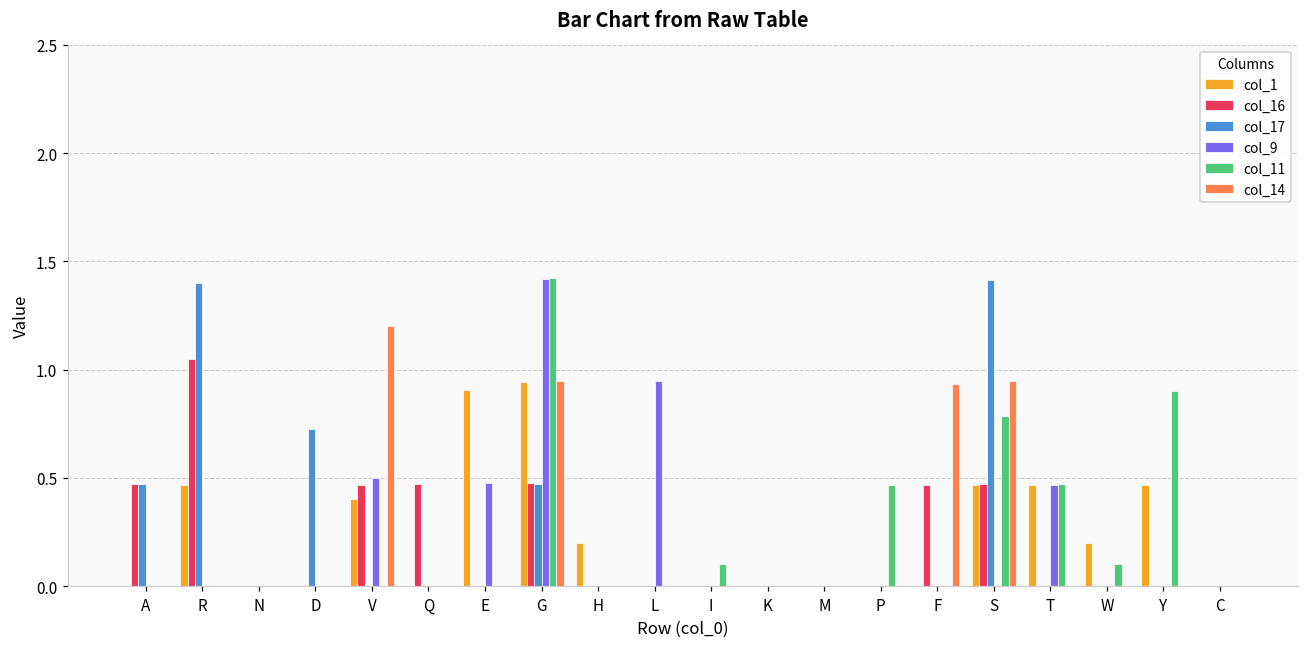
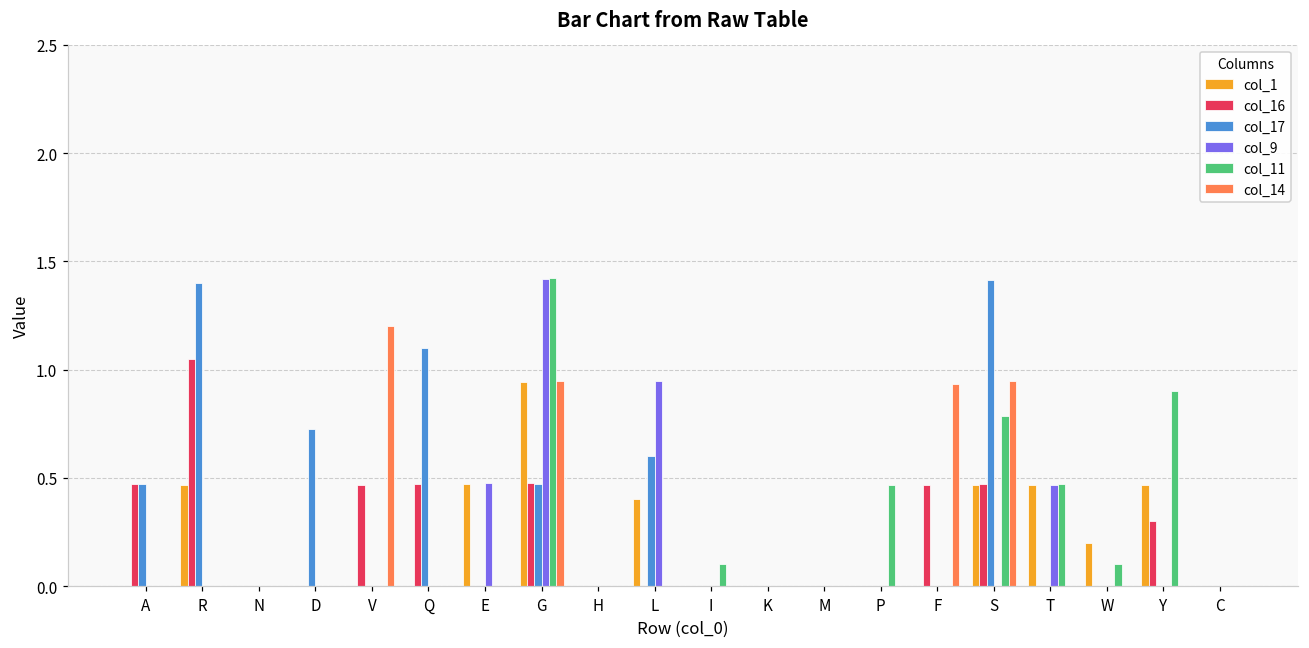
  {
    "col_1": {
      "A": 0.00,
      "R": 0.47,
      "N": 0.00,
      "D": 0.00,
-     "V": 0.4,
+     "V": 0.0,
      "Q": 0.00,
-     "E": 0.90,
+     "E": 0.47,
      "G": 0.94,
-     "H": 0.2,
-     "L": 0.0,
+     "H": 0.0,
+     "L": 0.4,
      "I": 0.00,
      "K": 0.00,
      "M": 0.00,
      "P": 0.00,
      "F": 0.00,
      "S": 0.47,
      "T": 0.47,
      "W": 0.20,
      "Y": 0.47,
      "C": 0.00
    },
    "col_16": {
      "A": 0.47,
      "R": 1.05,
      "N": 0.0,
      "D": 0.0,
      "V": 0.47,
      "Q": 0.47,
      "E": 0.0,
      "G": 0.48,
      "H": 0.0,
      "L": 0.0,
      "I": 0.0,
      "K": 0.0,
      "M": 0.0,
      "P": 0.0,
      "F": 0.47,
      "S": 0.47,
      "T": 0.0,
      "W": 0.0,
-     "Y": 0.0,
+     "Y": 0.3,
      "C": 0.0
    },
    "col_17": {
      "A": 0.47,
      "R": 1.4,
      "N": 0.0,
      "D": 0.73,
      "V": 0.0,
-     "Q": 0.0,
+     "Q": 1.1,
      "E": 0.0,
      "G": 0.47,
      "H": 0.0,
-     "L": 0.0,
+     "L": 0.6,
      "I": 0.0,
      "K": 0.0,
      "M": 0.0,
      "P": 0.0,
      "F": 0.0,
      "S": 1.4,
      "T": 0.0,
      "W": 0.0,
      "Y": 0.0,
      "C": 0.0
    },
    "col_9": {
      "A": 0.0,
      "R": 0.0,
      "N": 0.0,
      "D": 0.0,
-     "V": 0.5,
+     "V": 0.0,
      "Q": 0.0,
      "E": 0.48,
      "G": 1.42,
      "H": 0.0,
      "L": 0.95,
      "I": 0.0,
      "K": 0.0,
      "M": 0.0,
      "P": 0.0,
      "F": 0.0,
      "S": 0.0,
      "T": 0.47,
      "W": 0.0,
      "Y": 0.0,
      "C": 0.0
    },
    "col_11": {
      "A": 0.00,
      "R": 0.00,
      "N": 0.00,
      "D": 0.00,
      "V": 0.00,
      "Q": 0.00,
      "E": 0.00,
      "G": 1.42,
      "H": 0.00,
      "L": 0.00,
      "I": 0.10,
      "K": 0.00,
      "M": 0.00,
      "P": 0.47,
      "F": 0.00,
      "S": 0.78,
      "T": 0.47,
      "W": 0.10,
      "Y": 0.90,
      "C": 0.00
    },
    "col_14": {
      "A": 0.00,
      "R": 0.00,
      "N": 0.00,
      "D": 0.00,
      "V": 1.20,
      "Q": 0.00,
      "E": 0.00,
      "G": 0.95,
      "H": 0.00,
      "L": 0.00,
      "I": 0.00,
      "K": 0.00,
      "M": 0.00,
      "P": 0.00,
      "F": 0.94,
      "S": 0.95,
      "T": 0.00,
      "W": 0.00,
      "Y": 0.00,
      "C": 0.00
    }
  }
